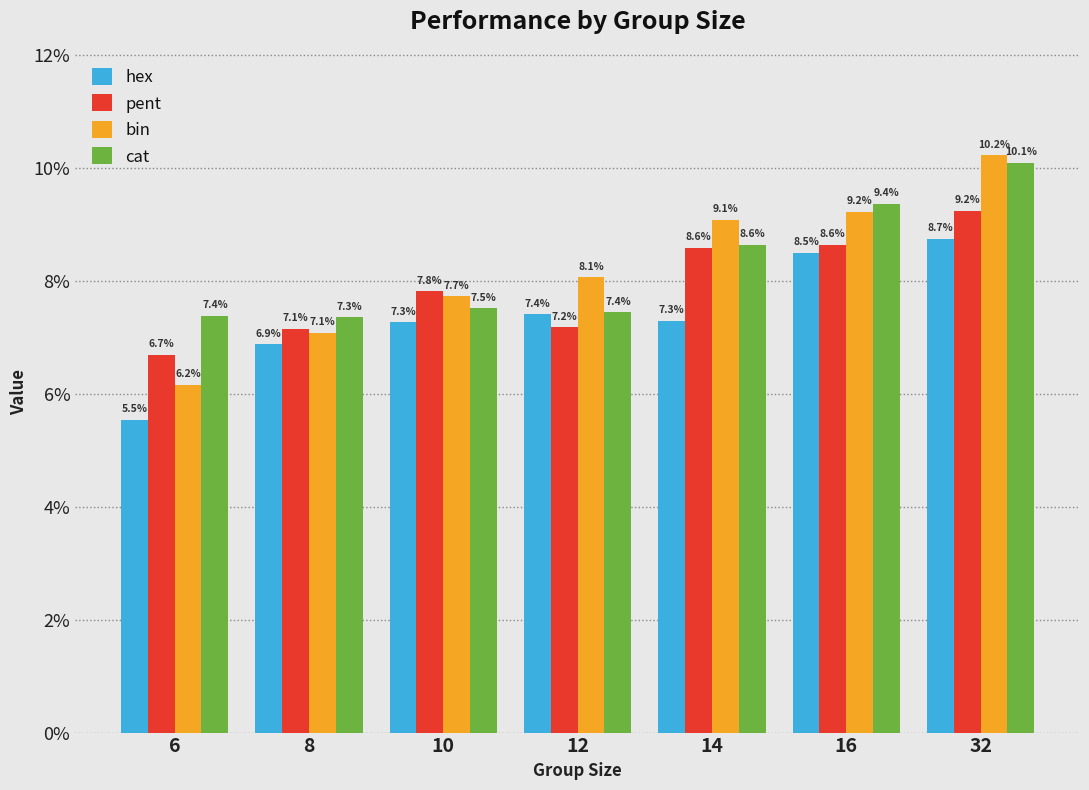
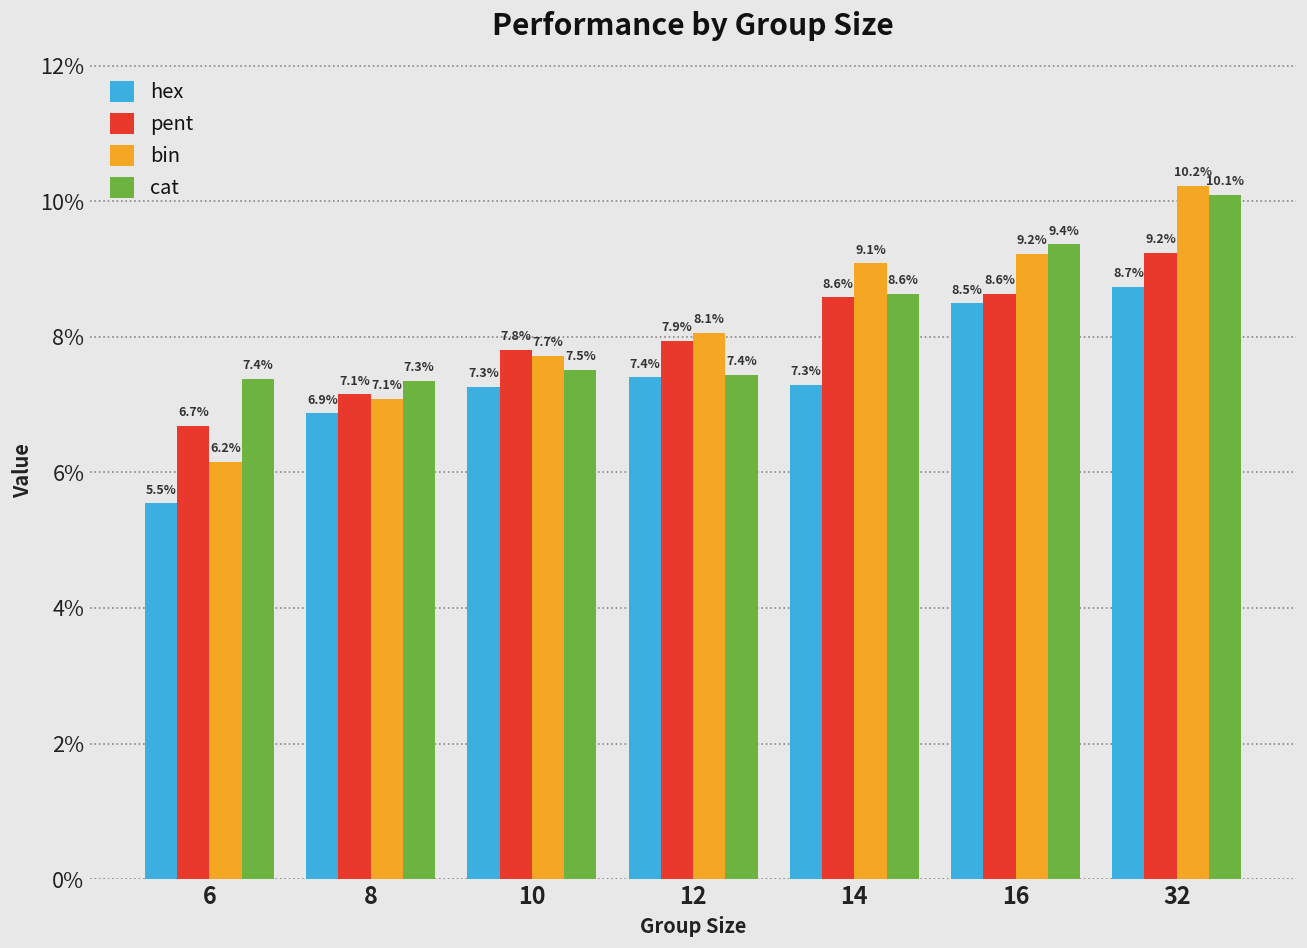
  {
    "hex": {
      "6": "5.5%",
      "8": "6.9%",
      "10": "7.3%",
      "12": "7.4%",
      "14": "7.3%",
      "16": "8.5%",
      "32": "8.7%"
    },
    "pent": {
      "6": "6.7%",
      "8": "7.1%",
      "10": "7.8%",
-     "12": "7.2%",
+     "12": "7.9%",
      "14": "8.6%",
      "16": "8.6%",
      "32": "9.2%"
    },
    "bin": {
      "6": "6.2%",
      "8": "7.1%",
      "10": "7.7%",
      "12": "8.1%",
      "14": "9.1%",
      "16": "9.2%",
      "32": "10.2%"
    },
    "cat": {
      "6": "7.4%",
      "8": "7.3%",
      "10": "7.5%",
      "12": "7.4%",
      "14": "8.6%",
      "16": "9.4%",
      "32": "10.1%"
    }
  }
